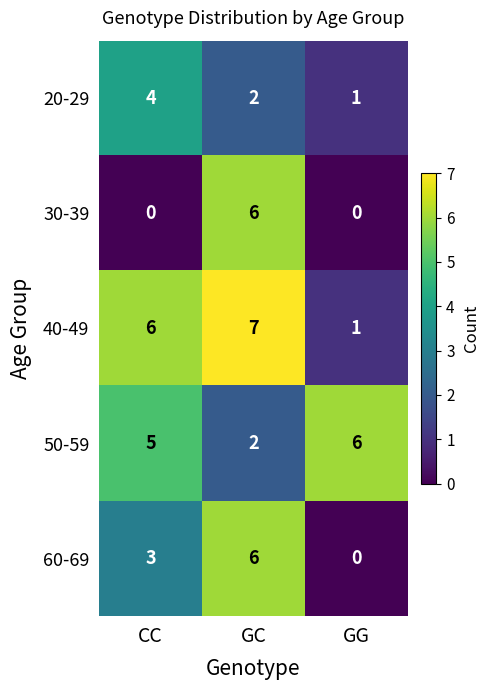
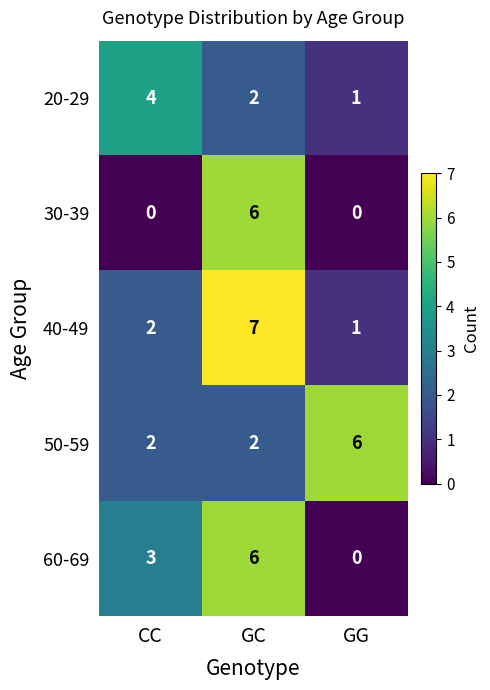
  {
    "20-29": {
      "CC": 4,
      "GC": 2,
      "GG": 1
    },
    "30-39": {
      "CC": 0,
      "GC": 6,
      "GG": 0
    },
    "40-49": {
-     "CC": 6,
+     "CC": 2,
      "GC": 7,
      "GG": 1
    },
    "50-59": {
-     "CC": 5,
+     "CC": 2,
      "GC": 2,
      "GG": 6
    },
    "60-69": {
      "CC": 3,
      "GC": 6,
      "GG": 0
    }
  }
